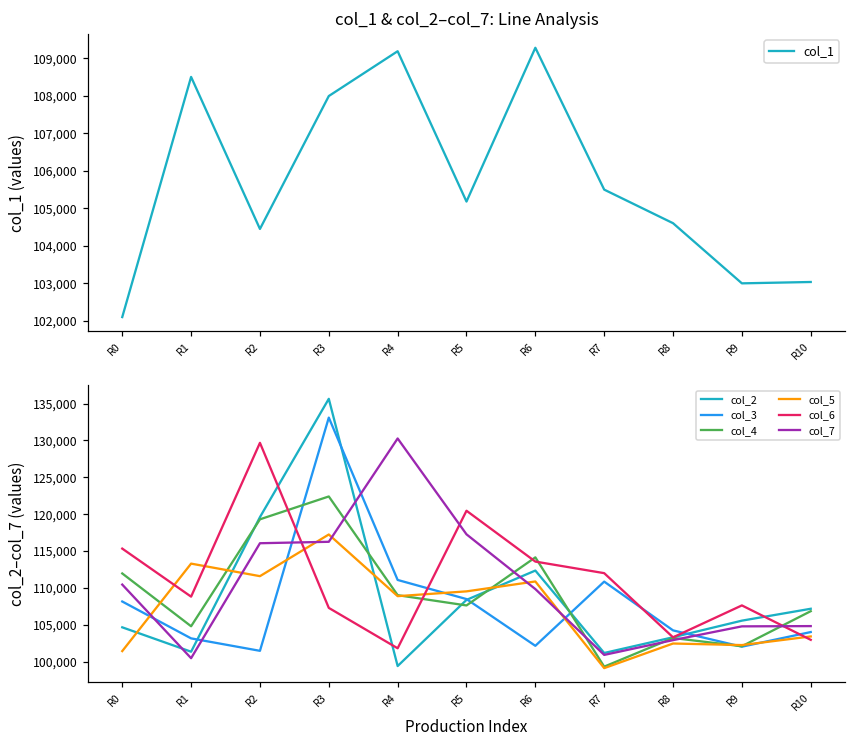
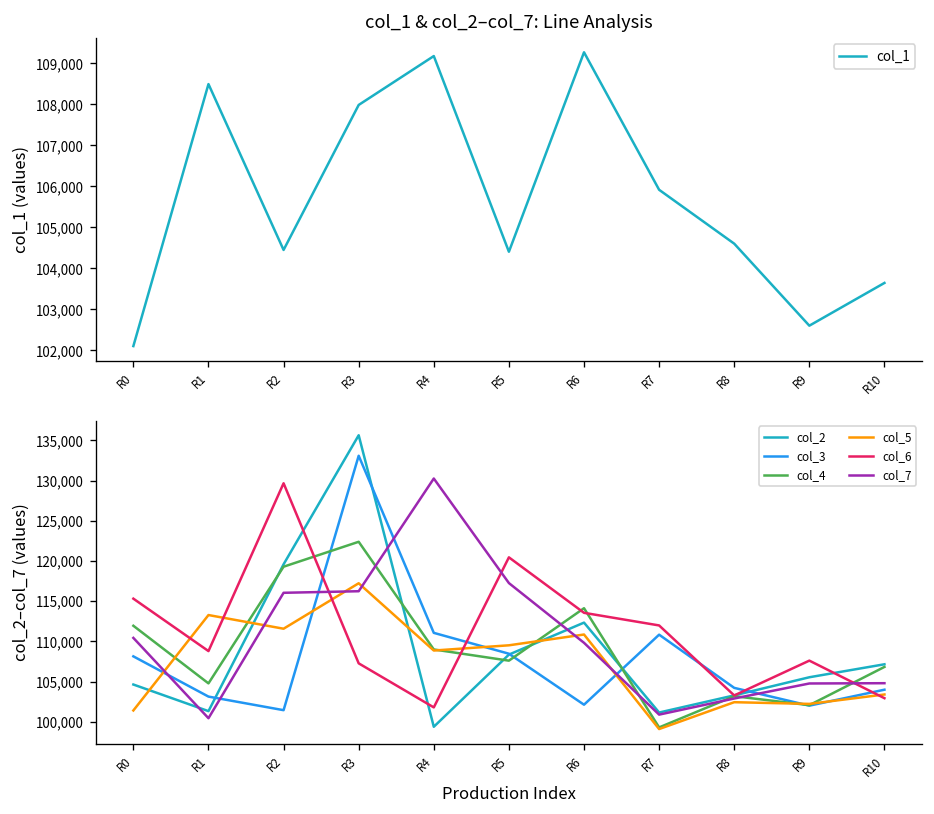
  {
    "col_1 & col_2–col_7: Line Analysis": {
      "R0": "102,100",
      "R1": "108,500",
      "R2": "104,400",
      "R3": "108,000",
      "R4": "109,200",
-     "R5": "105,200",
+     "R5": "104,400",
      "R6": "109,300",
-     "R7": "105,500",
+     "R7": "105,900",
      "R8": "104,600",
-     "R9": "103,000",
-     "R10": "103,000"
+     "R9": "102,600",
+     "R10": "103,600"
    }
  }
